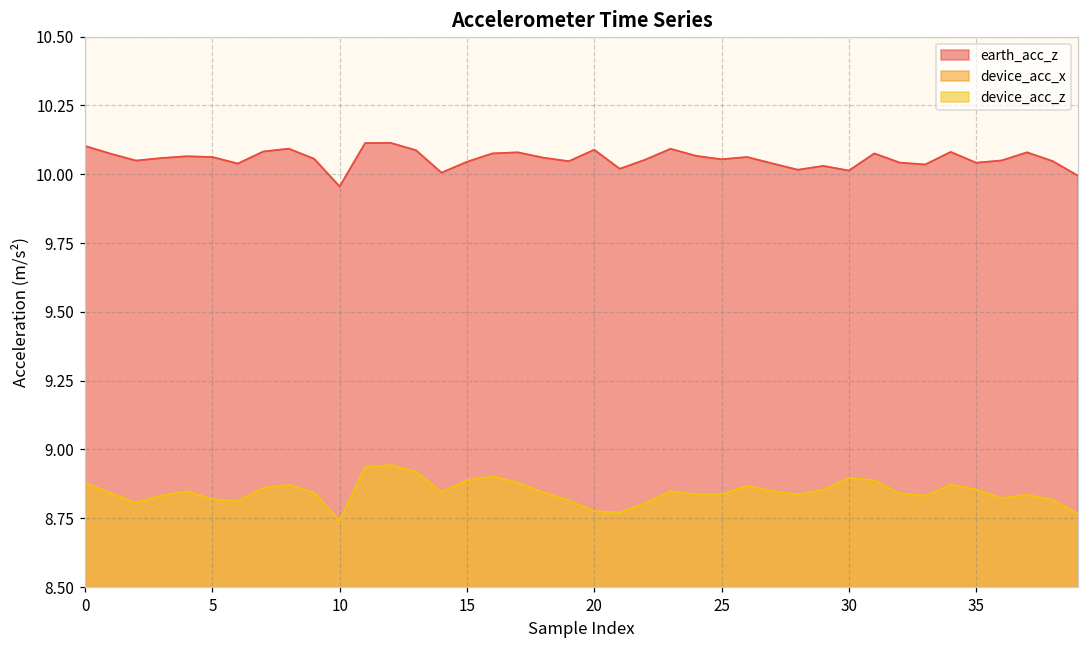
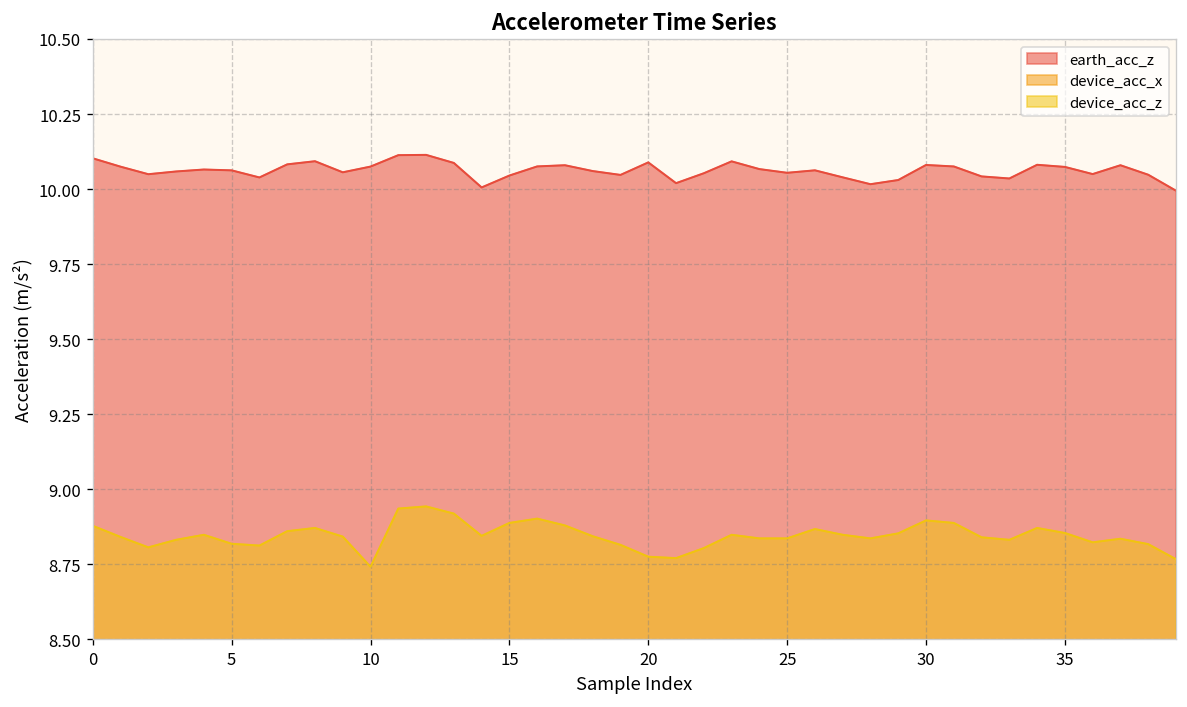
  {
    "earth_acc_z": {
      "0": 10.10,
      "5": 10.06,
-     "10": 9.96,
+     "10": 10.08,
      "15": 10.05,
      "20": 10.09,
      "25": 10.05,
-     "30": 10.01,
-     "35": 10.04
+     "30": 10.08,
+     "35": 10.07
    }
  }
